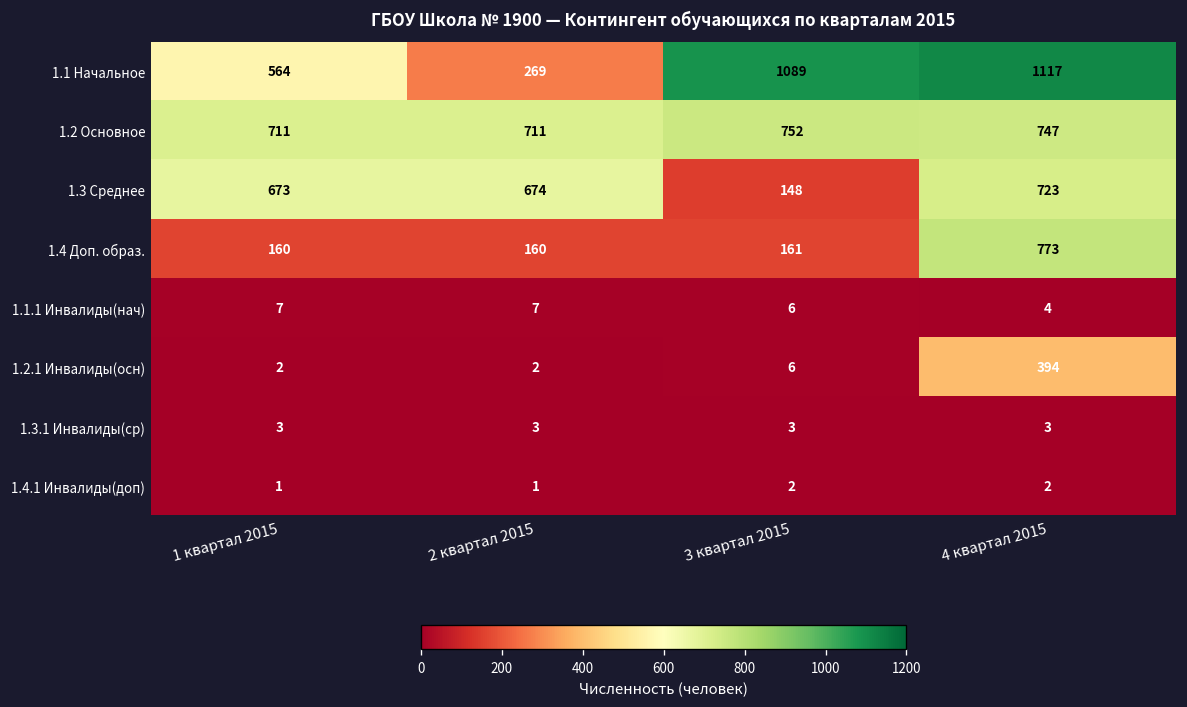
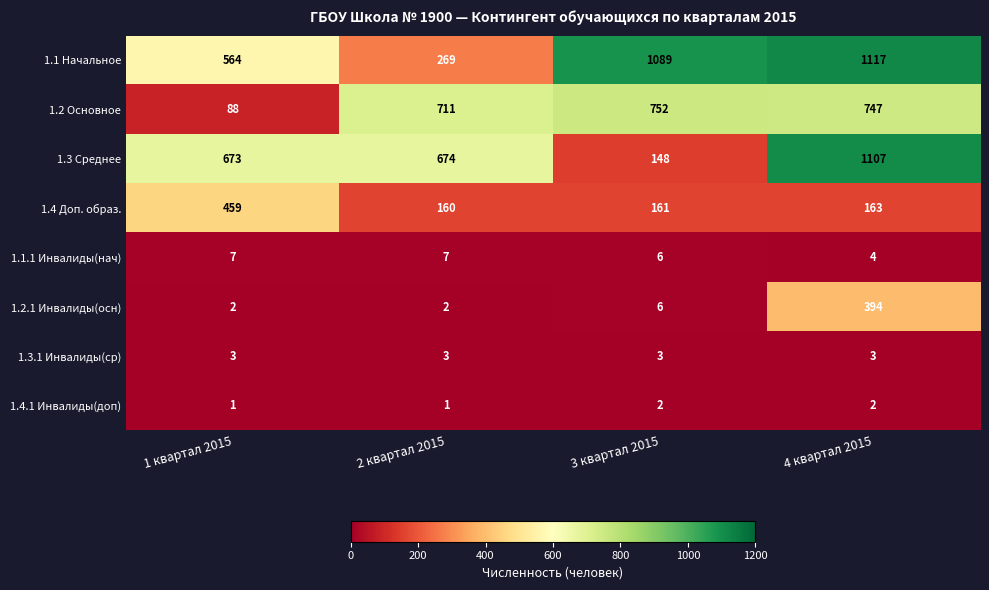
  {
    "1.1 Начальное": {
      "1 квартал 2015": 564,
      "2 квартал 2015": 269,
      "3 квартал 2015": 1089,
      "4 квартал 2015": 1117
    },
    "1.2 Основное": {
-     "1 квартал 2015": 711,
+     "1 квартал 2015": 88,
      "2 квартал 2015": 711,
      "3 квартал 2015": 752,
      "4 квартал 2015": 747
    },
    "1.3 Среднее": {
      "1 квартал 2015": 673,
      "2 квартал 2015": 674,
      "3 квартал 2015": 148,
-     "4 квартал 2015": 723
+     "4 квартал 2015": 1107
    },
    "1.4 Доп. образ.": {
-     "1 квартал 2015": 160,
+     "1 квартал 2015": 459,
      "2 квартал 2015": 160,
      "3 квартал 2015": 161,
-     "4 квартал 2015": 773
+     "4 квартал 2015": 163
    },
    "1.1.1 Инвалиды(нач)": {
      "1 квартал 2015": 7,
      "2 квартал 2015": 7,
      "3 квартал 2015": 6,
      "4 квартал 2015": 4
    },
    "1.2.1 Инвалиды(осн)": {
      "1 квартал 2015": 2,
      "2 квартал 2015": 2,
      "3 квартал 2015": 6,
      "4 квартал 2015": 394
    },
    "1.3.1 Инвалиды(ср)": {
      "1 квартал 2015": 3,
      "2 квартал 2015": 3,
      "3 квартал 2015": 3,
      "4 квартал 2015": 3
    },
    "1.4.1 Инвалиды(доп)": {
      "1 квартал 2015": 1,
      "2 квартал 2015": 1,
      "3 квартал 2015": 2,
      "4 квартал 2015": 2
    }
  }
